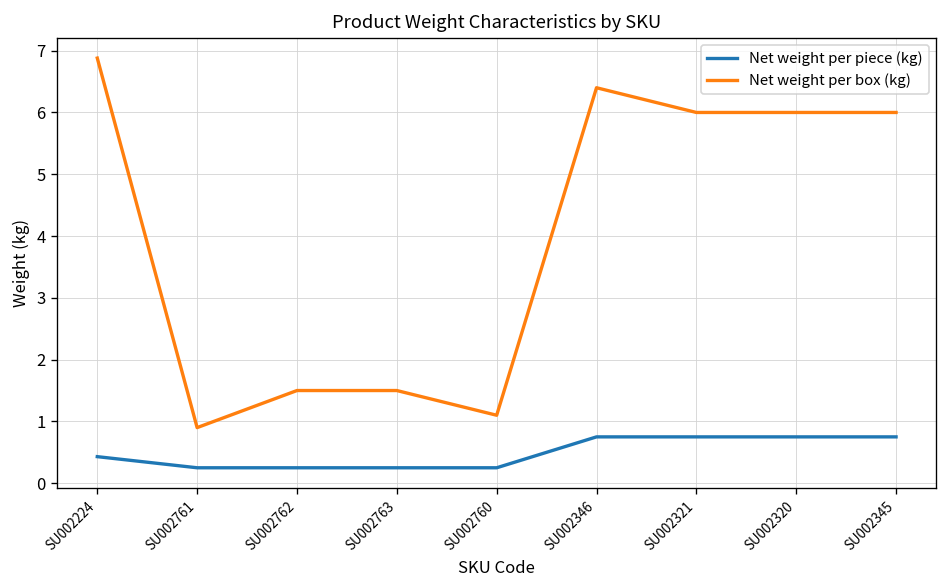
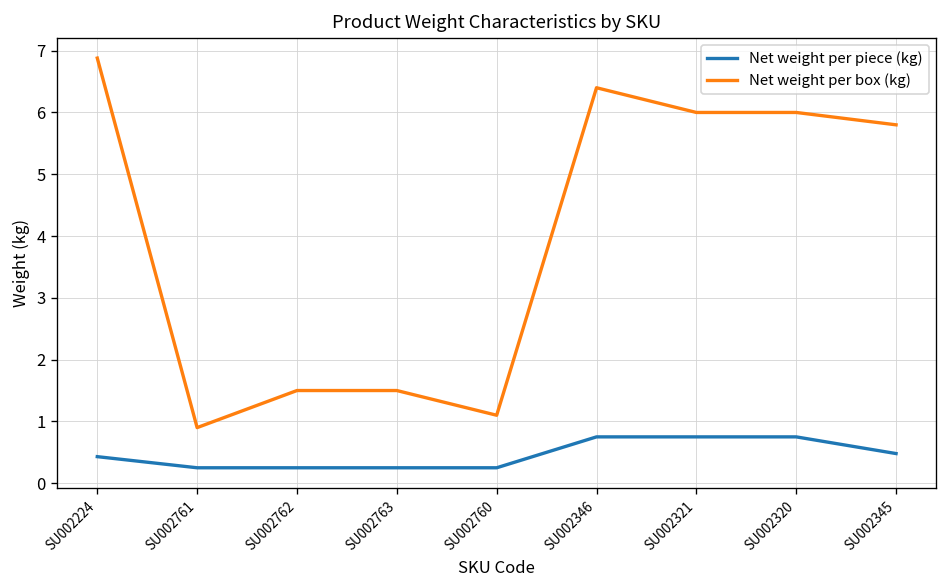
  {
    "Net weight per piece (kg)": {
      "SU002224": 0.4,
      "SU002761": 0.3,
      "SU002762": 0.3,
      "SU002763": 0.3,
      "SU002760": 0.3,
      "SU002346": 0.8,
      "SU002321": 0.8,
      "SU002320": 0.8,
-     "SU002345": 0.8
+     "SU002345": 0.5
    },
    "Net weight per box (kg)": {
      "SU002224": 6.9,
      "SU002761": 0.9,
      "SU002762": 1.5,
      "SU002763": 1.5,
      "SU002760": 1.1,
      "SU002346": 6.4,
      "SU002321": 6.0,
      "SU002320": 6.0,
-     "SU002345": 6.0
+     "SU002345": 5.8
    }
  }
